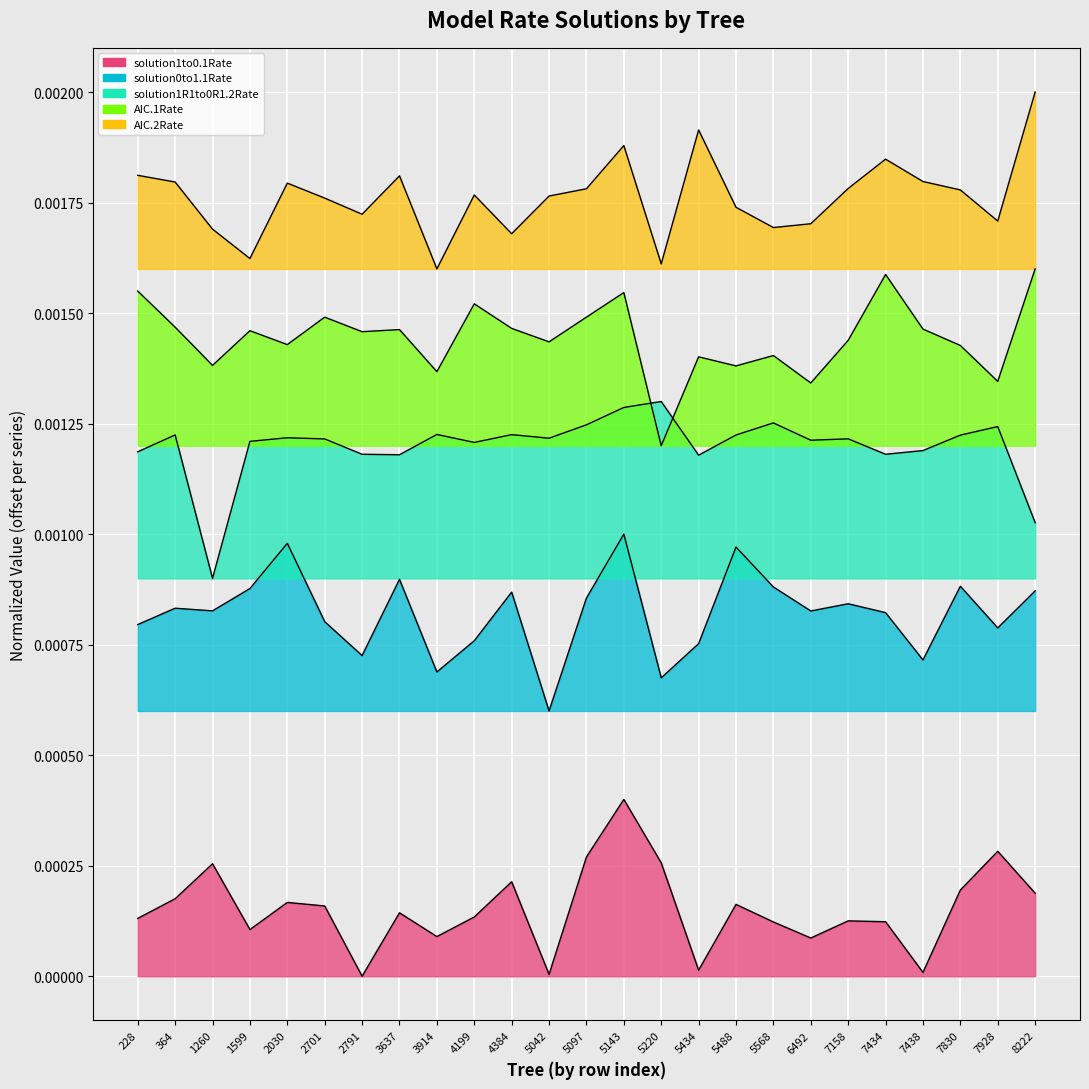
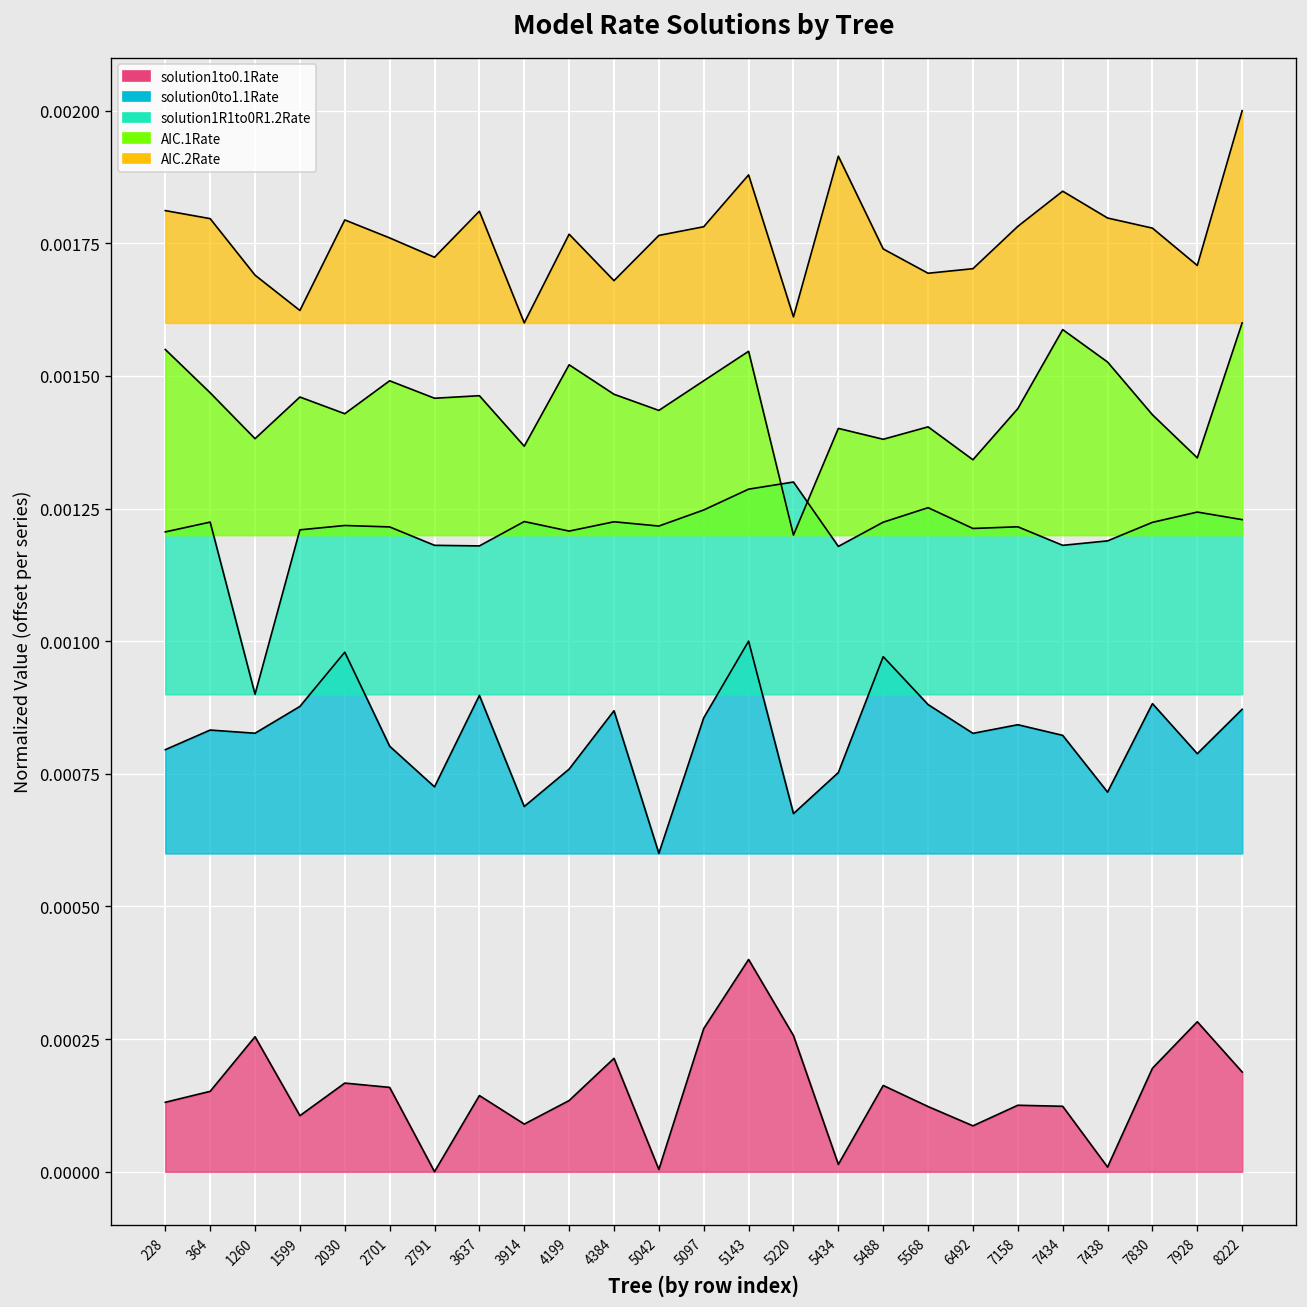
  {
    "solution1to0.1Rate": {
      "228": 0.00013,
-     "364": 0.00018,
+     "364": 0.00015,
      "1260": 0.00025,
      "1599": 0.00011,
      "2030": 0.00017,
      "2701": 0.00016,
      "2791": 0.00000,
      "3637": 0.00014,
      "3914": 0.00009,
      "4199": 0.00013,
      "4384": 0.00021,
      "5042": 0.00000,
      "5097": 0.00027,
      "5143": 0.00040,
      "5220": 0.00026,
      "5434": 0.00001,
      "5488": 0.00016,
      "5568": 0.00012,
      "6492": 0.00009,
      "7158": 0.00013,
      "7434": 0.00012,
      "7438": 0.00001,
      "7830": 0.00019,
      "7928": 0.00028,
      "8222": 0.00019
    },
    "solution0to1.1Rate": {
      "228": 0.00080,
      "364": 0.00083,
      "1260": 0.00083,
      "1599": 0.00088,
      "2030": 0.00098,
      "2701": 0.00080,
      "2791": 0.00073,
      "3637": 0.00090,
      "3914": 0.00069,
      "4199": 0.00076,
      "4384": 0.00087,
      "5097": 0.00086,
      "5143": 0.00100,
      "5220": 0.00067,
      "5434": 0.00075,
      "5488": 0.00097,
      "5568": 0.00088,
      "6492": 0.00083,
      "7158": 0.00084,
      "7434": 0.00082,
      "7438": 0.00072,
      "7830": 0.00088,
      "7928": 0.00079,
      "8222": 0.00087
    },
    "solution1R1to0R1.2Rate": {
-     "228": 0.00119,
+     "228": 0.00121,
      "364": 0.00122,
      "1599": 0.00121,
      "2030": 0.00122,
      "2701": 0.00122,
      "2791": 0.00118,
      "3637": 0.00118,
      "3914": 0.00123,
      "4199": 0.00121,
      "4384": 0.00123,
      "5042": 0.00122,
      "5097": 0.00125,
      "5143": 0.00129,
      "5220": 0.00130,
      "5434": 0.00118,
      "5488": 0.00122,
      "5568": 0.00125,
      "6492": 0.00121,
      "7158": 0.00122,
      "7434": 0.00118,
      "7438": 0.00119,
      "7830": 0.00122,
      "7928": 0.00124,
-     "8222": 0.00103
+     "8222": 0.00123
    },
    "AIC.1Rate": {
      "228": 0.00155,
      "364": 0.00147,
      "1260": 0.00138,
      "1599": 0.00146,
      "2030": 0.00143,
      "2701": 0.00149,
      "2791": 0.00146,
      "3637": 0.00146,
      "3914": 0.00137,
      "4199": 0.00152,
      "4384": 0.00147,
      "5042": 0.00143,
      "5097": 0.00149,
      "5143": 0.00155,
      "5434": 0.00140,
      "5488": 0.00138,
      "5568": 0.00140,
      "6492": 0.00134,
      "7158": 0.00144,
      "7434": 0.00159,
-     "7438": 0.00146,
+     "7438": 0.00153,
      "7830": 0.00143,
      "7928": 0.00135,
      "8222": 0.00160
    },
    "AIC.2Rate": {
      "228": 0.00181,
      "364": 0.00180,
      "1260": 0.00169,
      "1599": 0.00162,
      "2030": 0.00179,
      "2701": 0.00176,
      "2791": 0.00172,
      "3637": 0.00181,
      "4199": 0.00177,
      "4384": 0.00168,
      "5042": 0.00176,
      "5097": 0.00178,
      "5143": 0.00188,
      "5220": 0.00161,
      "5434": 0.00191,
      "5488": 0.00174,
      "5568": 0.00169,
      "6492": 0.00170,
      "7158": 0.00178,
      "7434": 0.00185,
      "7438": 0.00180,
      "7830": 0.00178,
      "7928": 0.00171
    }
  }
